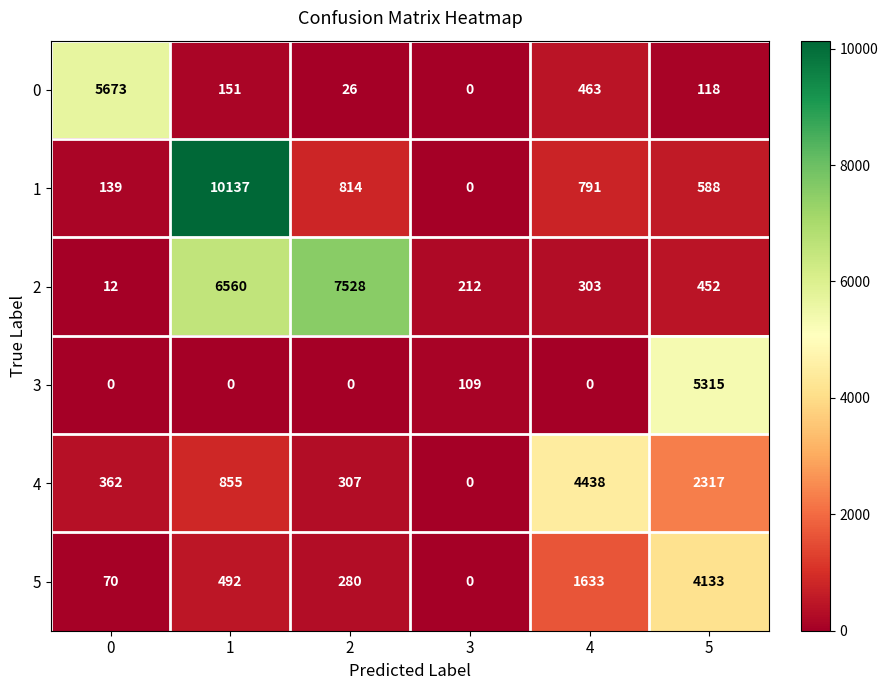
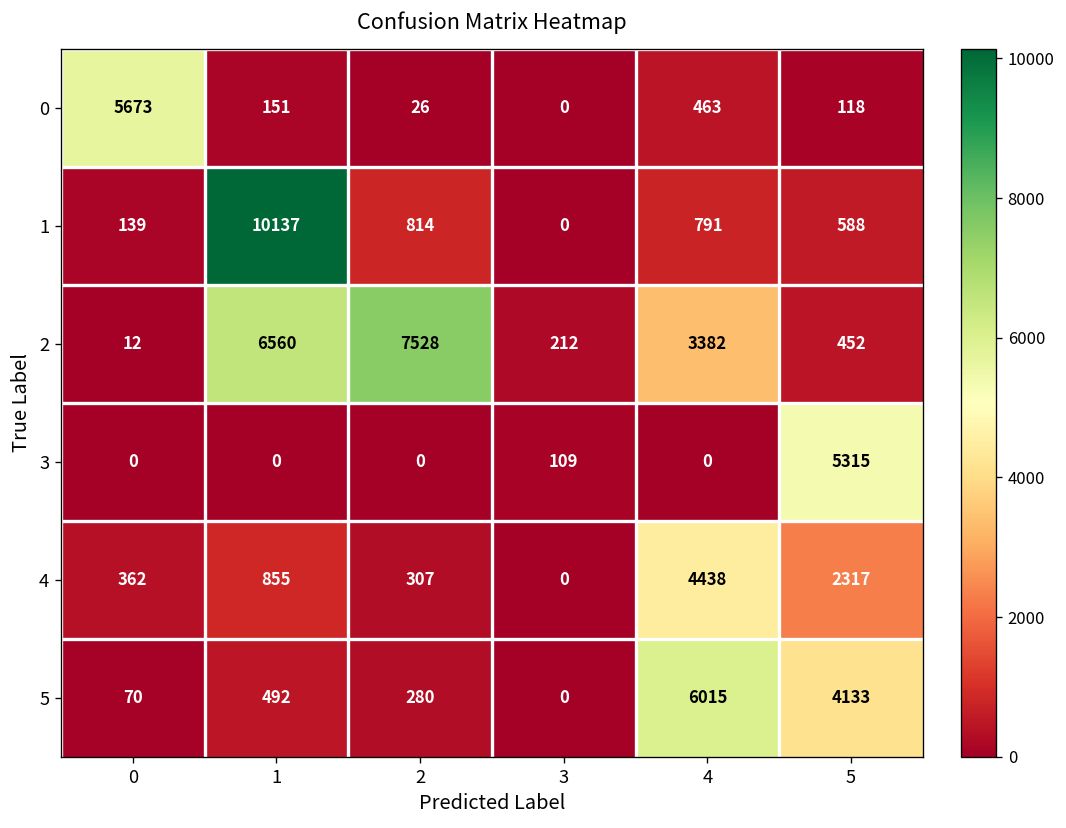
  {
    "0": {
      "0": 5673,
      "1": 151,
      "2": 26,
      "3": 0,
      "4": 463,
      "5": 118
    },
    "1": {
      "0": 139,
      "1": 10137,
      "2": 814,
      "3": 0,
      "4": 791,
      "5": 588
    },
    "2": {
      "0": 12,
      "1": 6560,
      "2": 7528,
      "3": 212,
-     "4": 303,
+     "4": 3382,
      "5": 452
    },
    "3": {
      "0": 0,
      "1": 0,
      "2": 0,
      "3": 109,
      "4": 0,
      "5": 5315
    },
    "4": {
      "0": 362,
      "1": 855,
      "2": 307,
      "3": 0,
      "4": 4438,
      "5": 2317
    },
    "5": {
      "0": 70,
      "1": 492,
      "2": 280,
      "3": 0,
-     "4": 1633,
+     "4": 6015,
      "5": 4133
    }
  }
